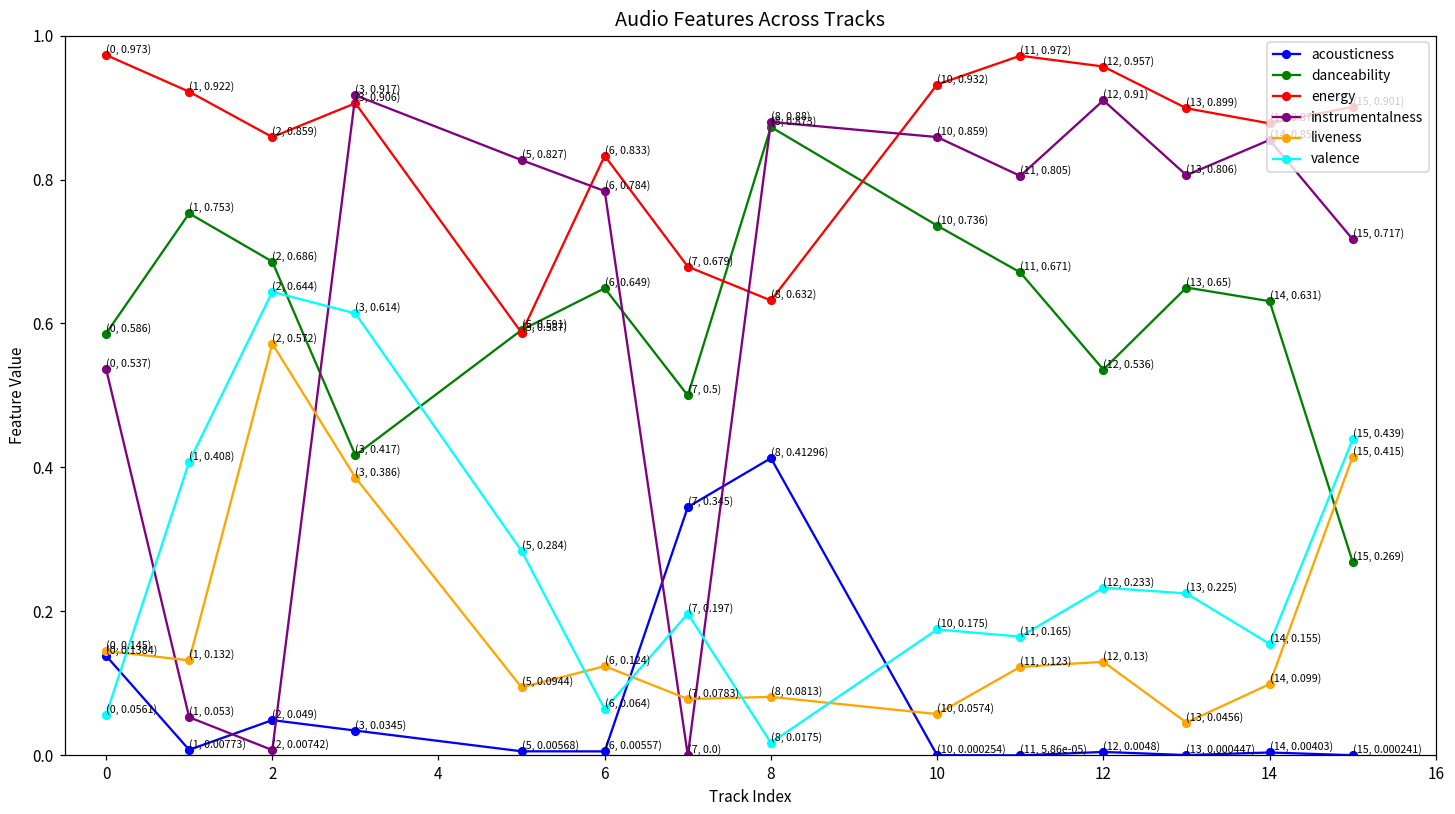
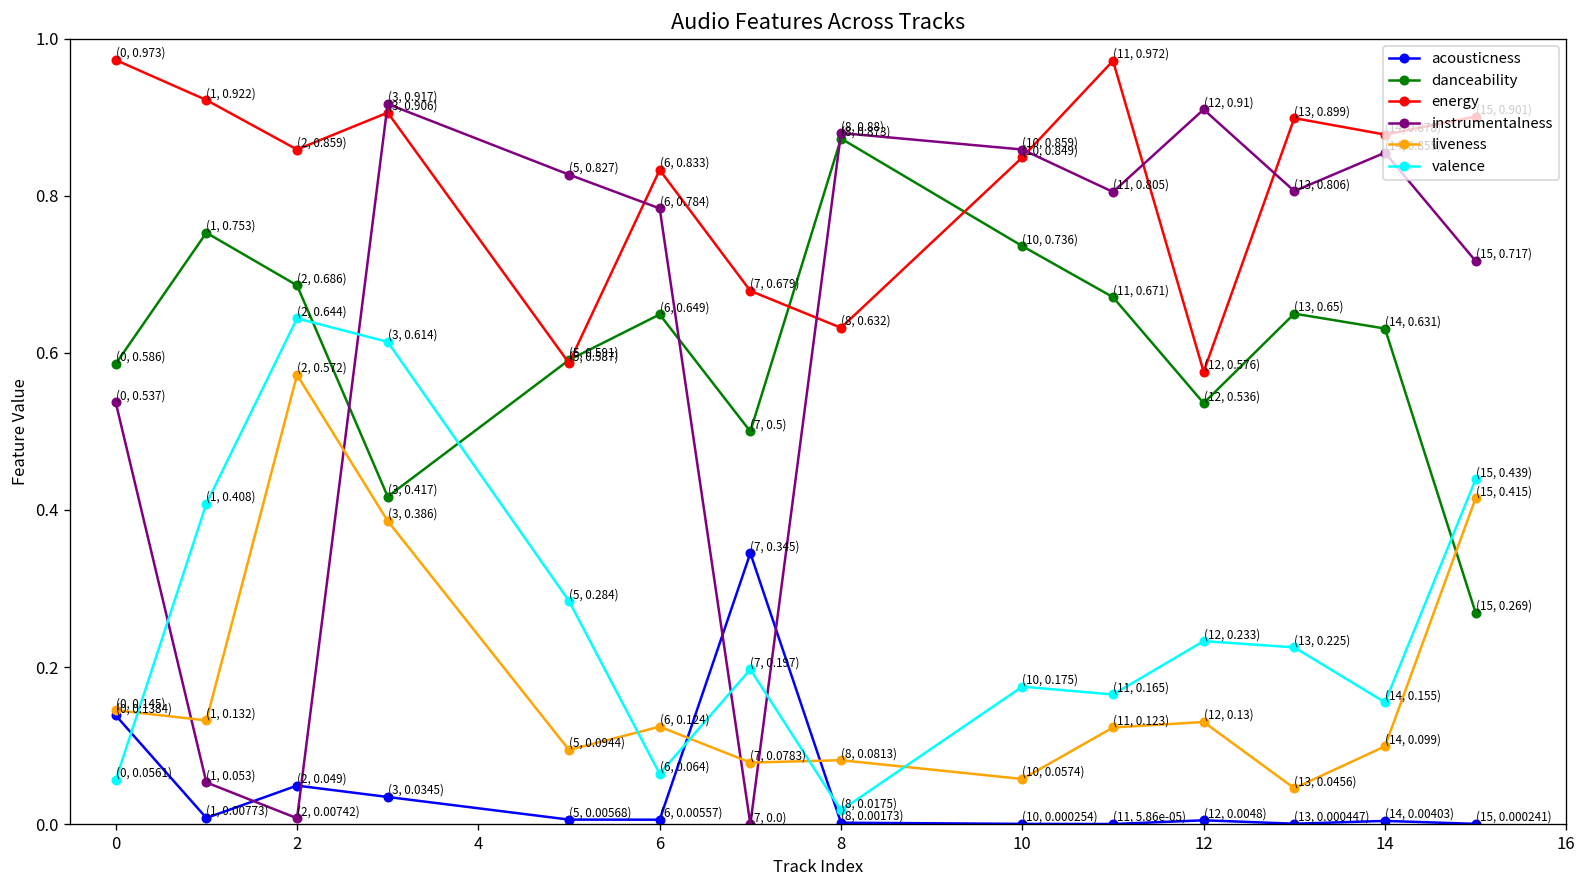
  {
    "acousticness": {
      "2": "0.049",
      "6": "0.00557",
-     "8": "0.41296",
+     "8": "0.00173",
      "10": "0.000254",
      "12": "0.0048",
      "14": "0.00403"
    },
    "danceability": {
      "0": "0.586",
      "2": "0.686",
      "6": "0.649",
      "10": "0.736",
      "12": "0.536",
      "14": "0.631"
    },
    "energy": {
      "0": "0.973",
      "2": "0.859",
      "6": "0.833",
      "8": "0.632",
-     "10": "0.932",
-     "12": "0.957"
+     "10": "0.849",
+     "12": "0.576"
    },
    "instrumentalness": {
      "0": "0.537",
      "2": "0.00742",
      "6": "0.784",
      "12": "0.91"
    },
    "liveness": {
      "2": "0.572",
      "6": "0.124",
      "8": "0.0813",
      "10": "0.0574",
      "12": "0.13",
      "14": "0.099"
    },
    "valence": {
      "0": "(0, 0.0561)",
      "2": "0.644",
      "6": "0.064",
      "8": "0.0175",
      "10": "0.175",
      "12": "0.233",
      "14": "0.155"
    }
  }
